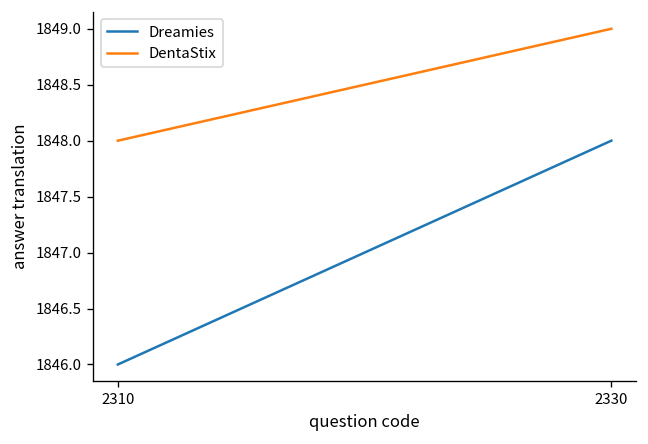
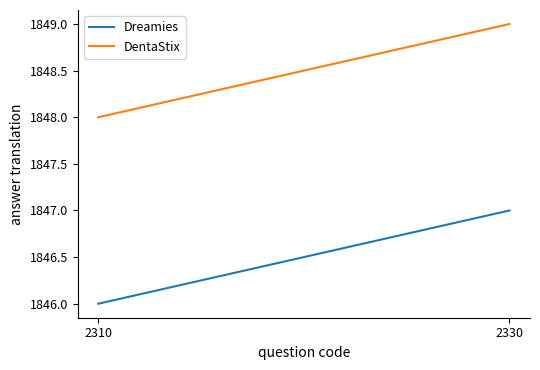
  {
    "Dreamies": {
      "2310": 1846,
-     "2330": 1848
+     "2330": 1847
    },
    "DentaStix": {
      "2310": 1848,
      "2330": 1849
    }
  }
